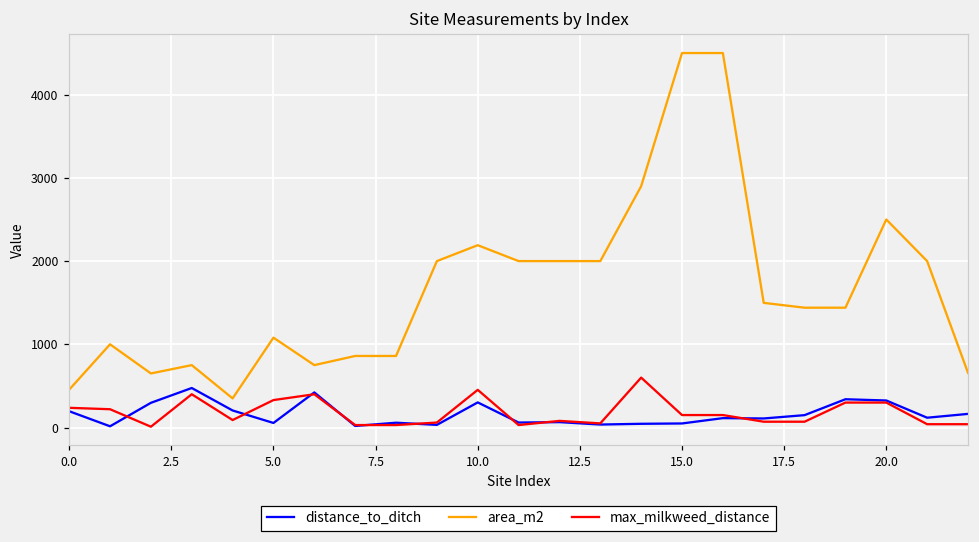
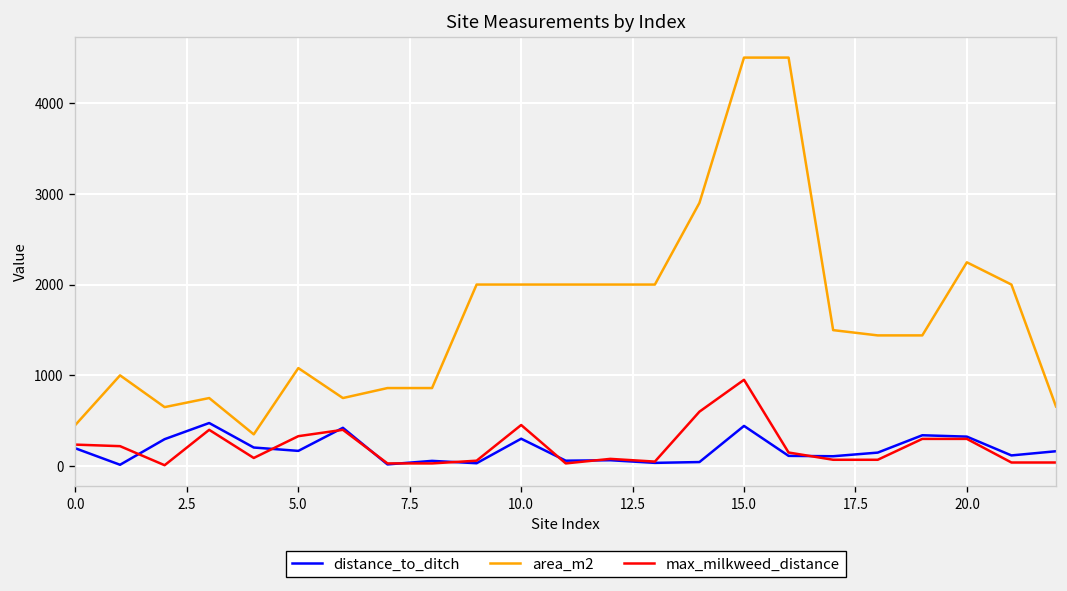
  {
    "distance_to_ditch": {
      "0.0": 200,
-     "5.0": 100,
+     "5.0": 200,
      "10.0": 300,
-     "15.0": 0
+     "15.0": 400
    },
    "area_m2": {
      "0.0": 500,
      "5.0": 1100,
-     "10.0": 2200,
+     "10.0": 2000,
      "15.0": 4500,
-     "20.0": 2500
+     "20.0": 2200
    },
    "max_milkweed_distance": {
      "0.0": 200,
      "5.0": 300,
      "10.0": 500,
-     "15.0": 200
+     "15.0": 1000
    }
  }
